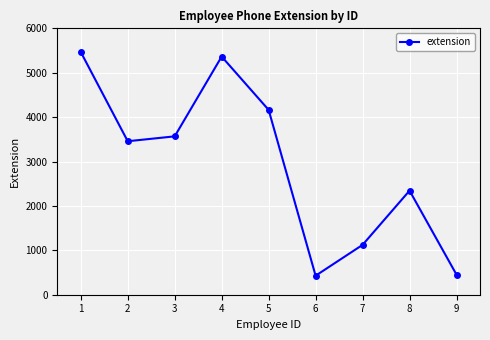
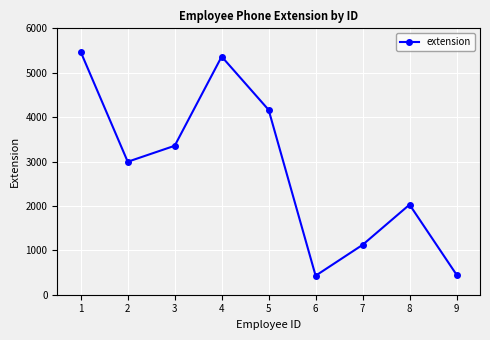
  {
    "1": 5500,
-   "2": 3500,
-   "3": 3600,
+   "2": 3000,
+   "3": 3400,
    "4": 5400,
    "5": 4200,
    "6": 400,
    "7": 1100,
-   "8": 2300,
+   "8": 2000,
    "9": 500
  }
